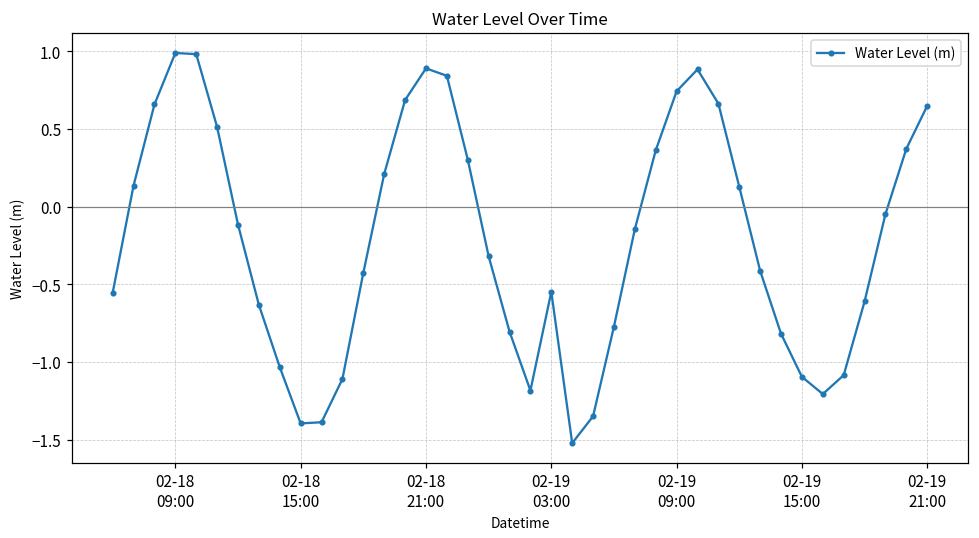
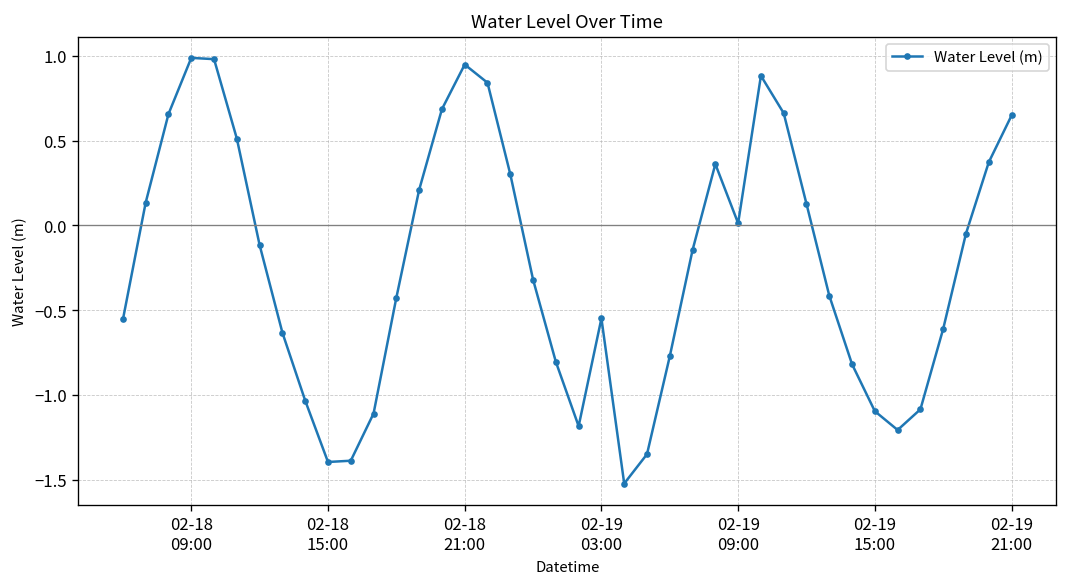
  {
    "02-18 09:00": 0.99,
    "02-18 15:00": -1.40,
-   "02-18 21:00": 0.89,
+   "02-18 21:00": 0.95,
    "02-19 03:00": -0.55,
-   "02-19 09:00": 0.74,
+   "02-19 09:00": 0.01,
    "02-19 15:00": -1.10,
    "02-19 21:00": 0.65
  }
